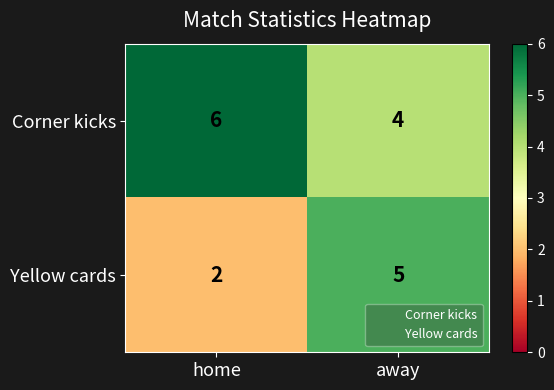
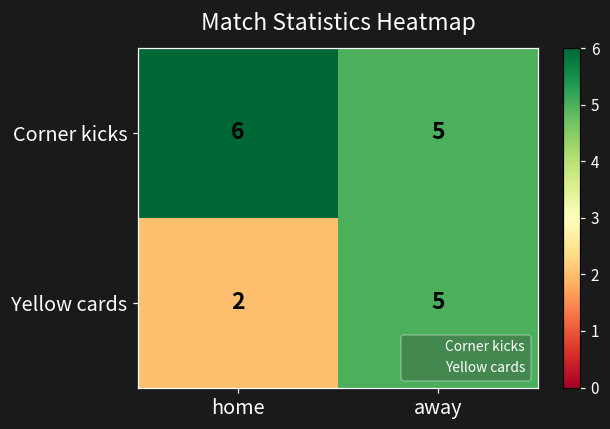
  {
    "Corner kicks": {
      "home": 6,
-     "away": 4
+     "away": 5
    },
    "Yellow cards": {
      "home": 2,
      "away": 5
    }
  }
